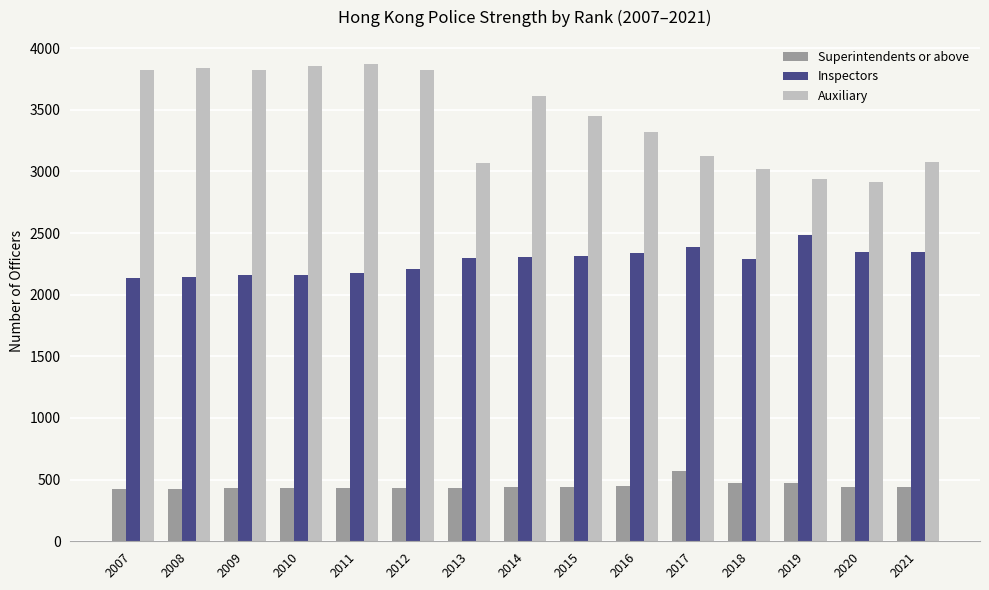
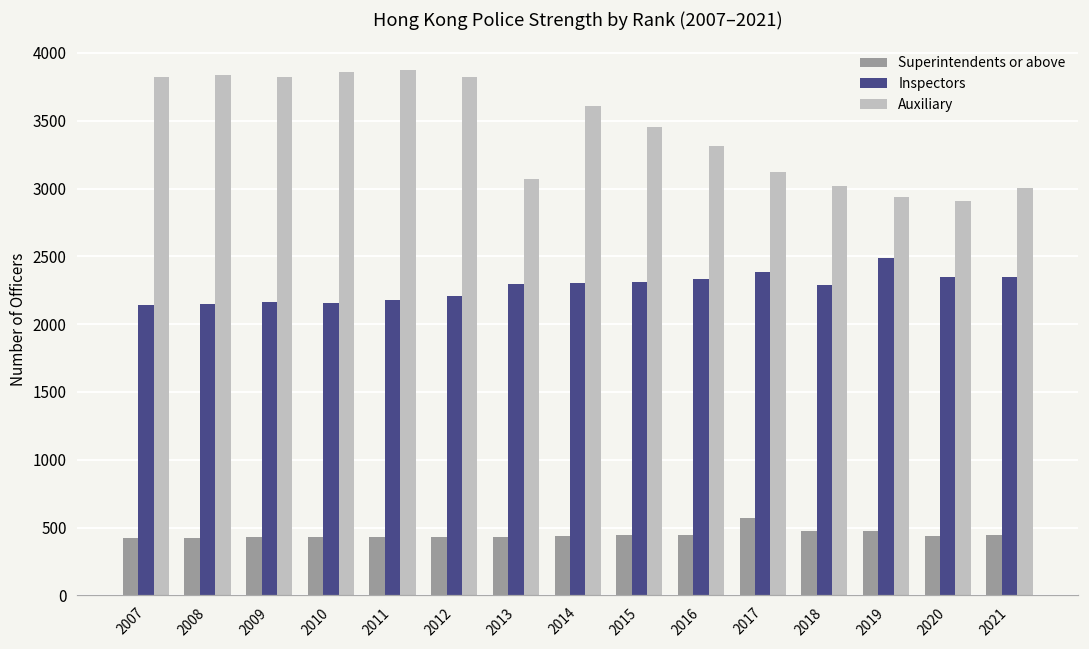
  {
    "Superintendents or above": {
      "2007": 420,
      "2008": 420,
      "2009": 430,
      "2010": 430,
      "2011": 430,
      "2012": 430,
      "2013": 430,
      "2014": 440,
      "2015": 440,
      "2016": 450,
      "2017": 570,
      "2018": 480,
      "2019": 480,
      "2020": 440,
      "2021": 440
    },
    "Inspectors": {
      "2007": 2140,
      "2008": 2150,
      "2009": 2160,
      "2010": 2160,
      "2011": 2180,
      "2012": 2210,
      "2013": 2300,
      "2014": 2310,
      "2015": 2310,
      "2016": 2340,
      "2017": 2390,
      "2018": 2290,
      "2019": 2490,
      "2020": 2350,
      "2021": 2350
    },
    "Auxiliary": {
      "2007": 3830,
      "2008": 3840,
      "2009": 3820,
      "2010": 3860,
      "2011": 3870,
      "2012": 3830,
      "2013": 3070,
      "2014": 3610,
      "2015": 3450,
      "2016": 3320,
      "2017": 3120,
      "2018": 3020,
      "2019": 2940,
      "2020": 2910,
-     "2021": 3070
+     "2021": 3010
    }
  }
